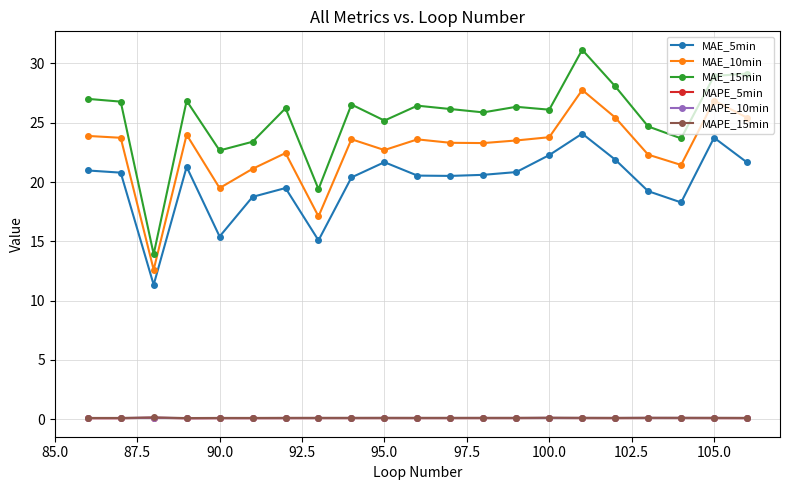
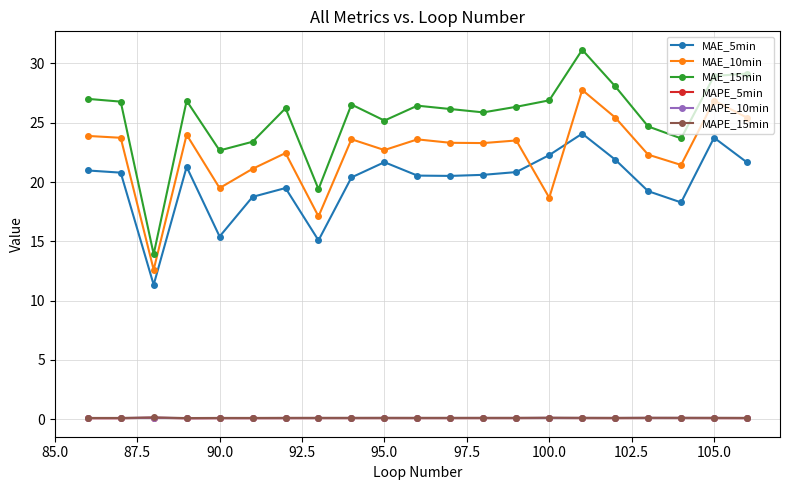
  {
    "MAE_5min": {
      "90.0": 15.4,
      "95.0": 21.7,
      "100.0": 22.3,
      "105.0": 23.7
    },
    "MAE_10min": {
      "90.0": 19.5,
      "95.0": 22.7,
-     "100.0": 23.8
+     "100.0": 18.7
    },
    "MAE_15min": {
      "90.0": 22.7,
      "95.0": 25.2,
-     "100.0": 26.1
+     "100.0": 26.9
    },
    "MAPE_15min": {
      "90.0": 0.1,
      "95.0": 0.1,
      "100.0": 0.1,
      "105.0": 0.1
    }
  }
